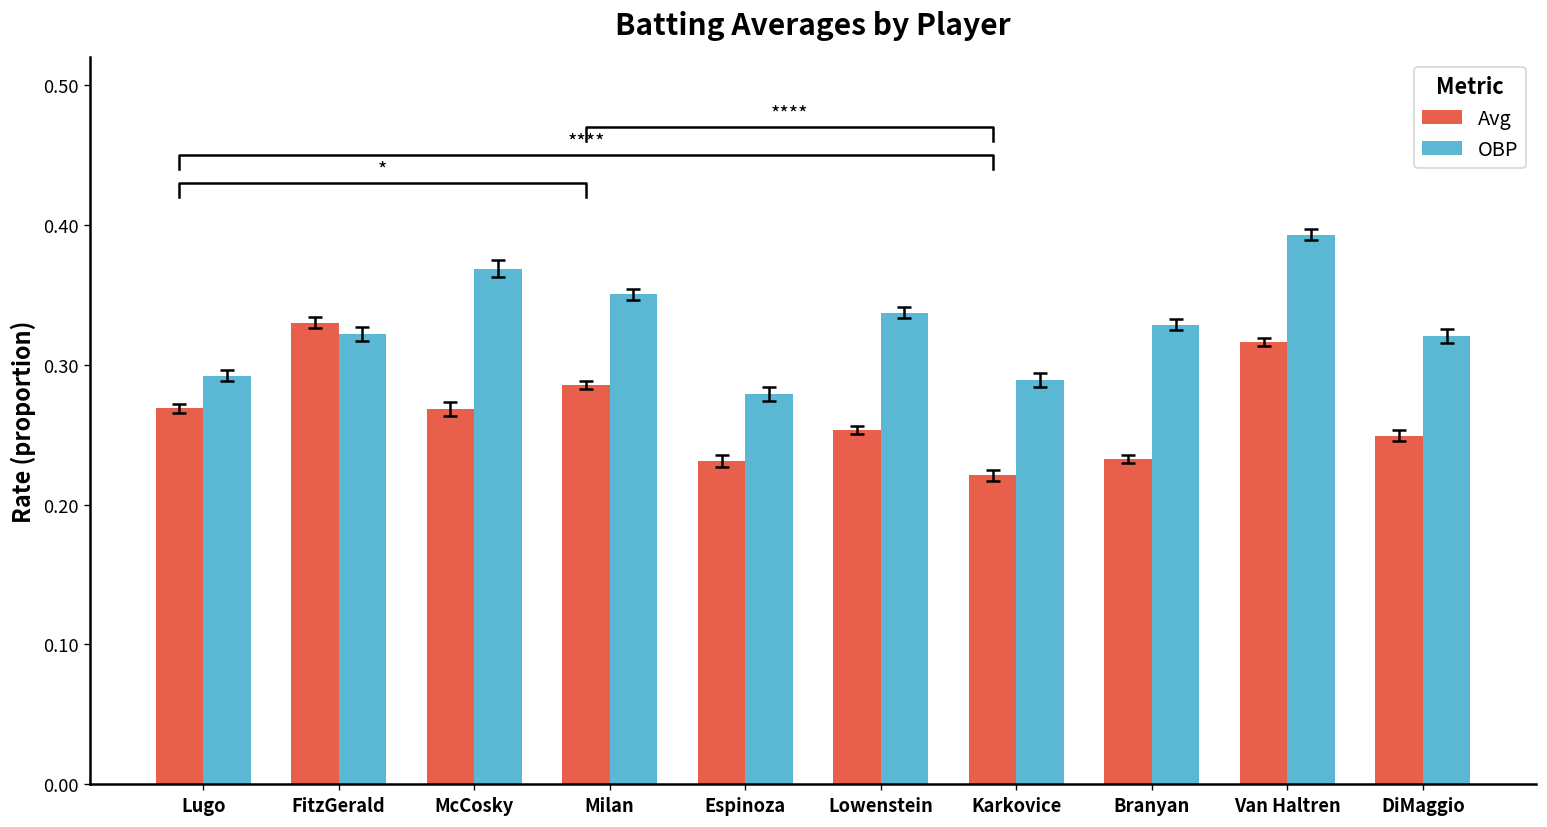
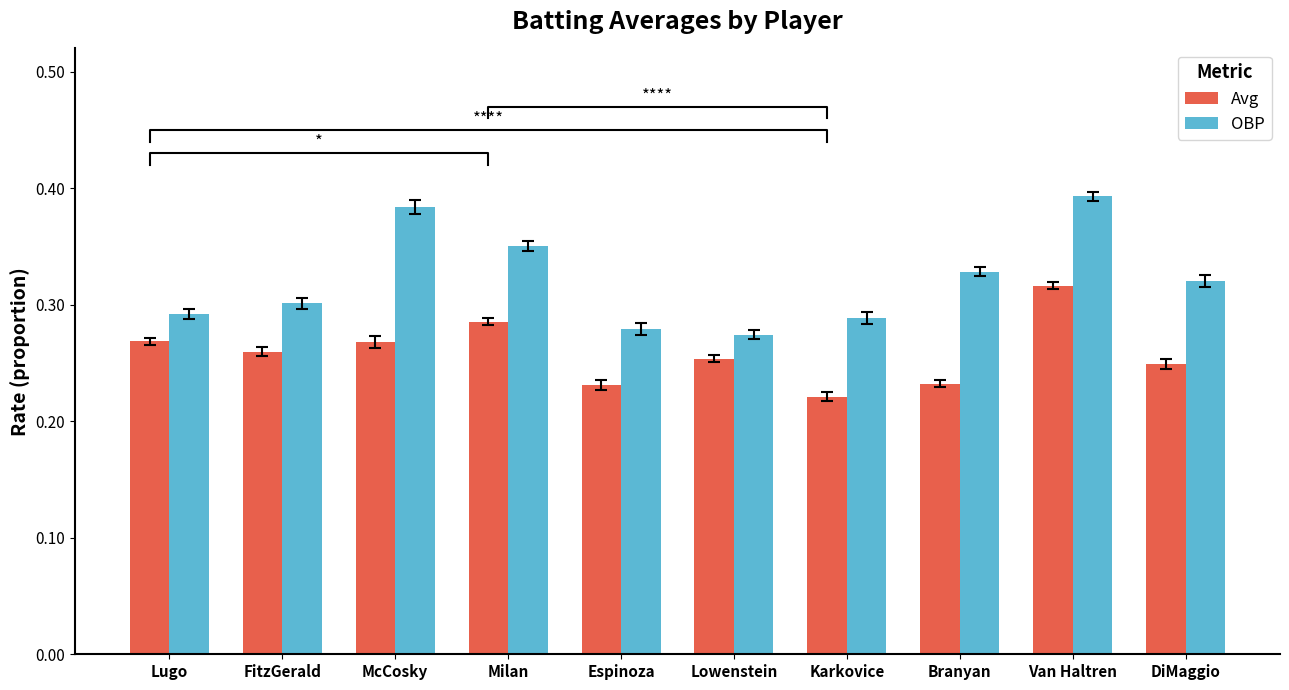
  {
    "Avg": {
      "Lugo": 0.269,
-     "FitzGerald": 0.330,
+     "FitzGerald": 0.260,
      "McCosky": 0.268,
      "Milan": 0.285,
      "Espinoza": 0.231,
      "Lowenstein": 0.254,
      "Karkovice": 0.221,
      "Branyan": 0.232,
      "Van Haltren": 0.316,
      "DiMaggio": 0.249
    },
    "OBP": {
      "Lugo": 0.292,
-     "FitzGerald": 0.322,
-     "McCosky": 0.369,
+     "FitzGerald": 0.301,
+     "McCosky": 0.384,
      "Milan": 0.350,
      "Espinoza": 0.279,
-     "Lowenstein": 0.337,
+     "Lowenstein": 0.274,
      "Karkovice": 0.289,
      "Branyan": 0.329,
      "Van Haltren": 0.393,
      "DiMaggio": 0.321
    }
  }
